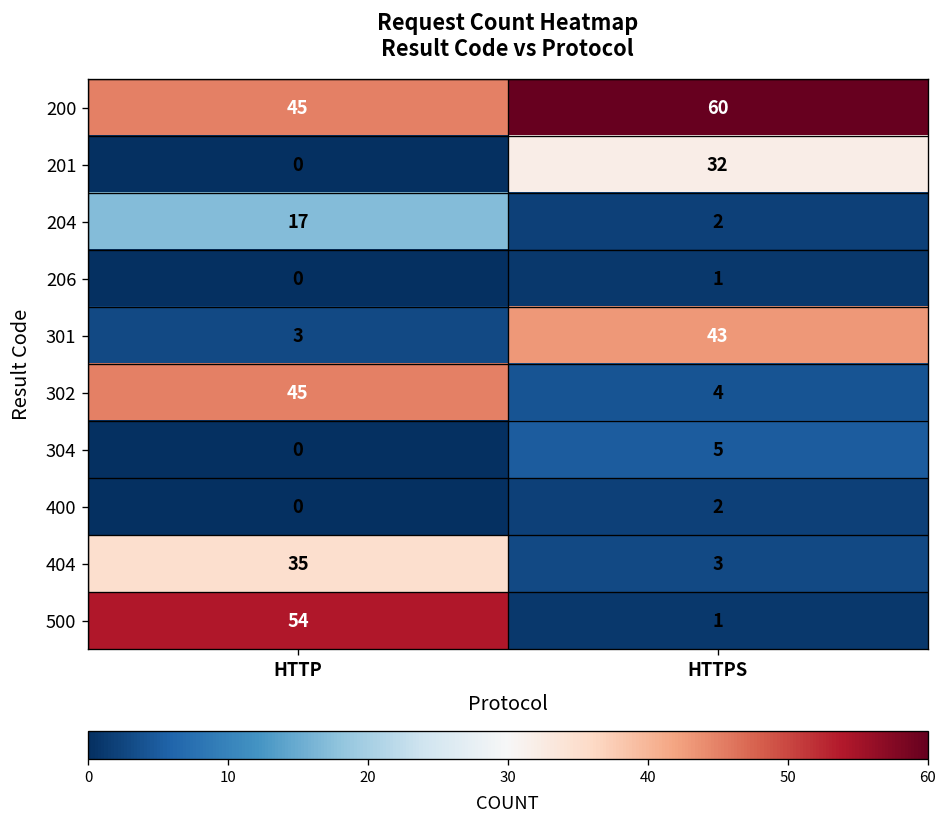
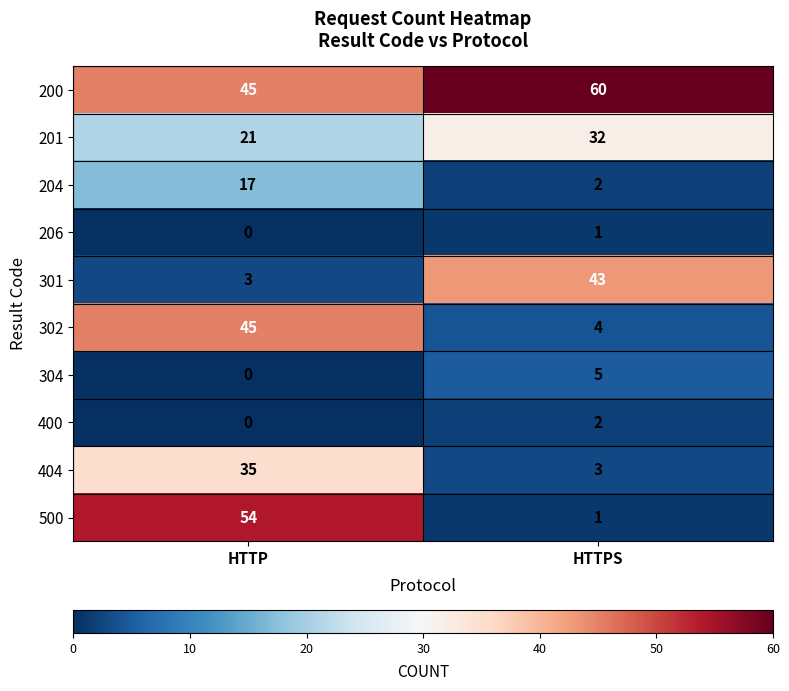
  {
    "200": {
      "HTTP": 45,
      "HTTPS": 60
    },
    "201": {
-     "HTTP": 0,
+     "HTTP": 21,
      "HTTPS": 32
    },
    "204": {
      "HTTP": 17,
      "HTTPS": 2
    },
    "206": {
      "HTTP": 0,
      "HTTPS": 1
    },
    "301": {
      "HTTP": 3,
      "HTTPS": 43
    },
    "302": {
      "HTTP": 45,
      "HTTPS": 4
    },
    "304": {
      "HTTP": 0,
      "HTTPS": 5
    },
    "400": {
      "HTTP": 0,
      "HTTPS": 2
    },
    "404": {
      "HTTP": 35,
      "HTTPS": 3
    },
    "500": {
      "HTTP": 54,
      "HTTPS": 1
    }
  }
